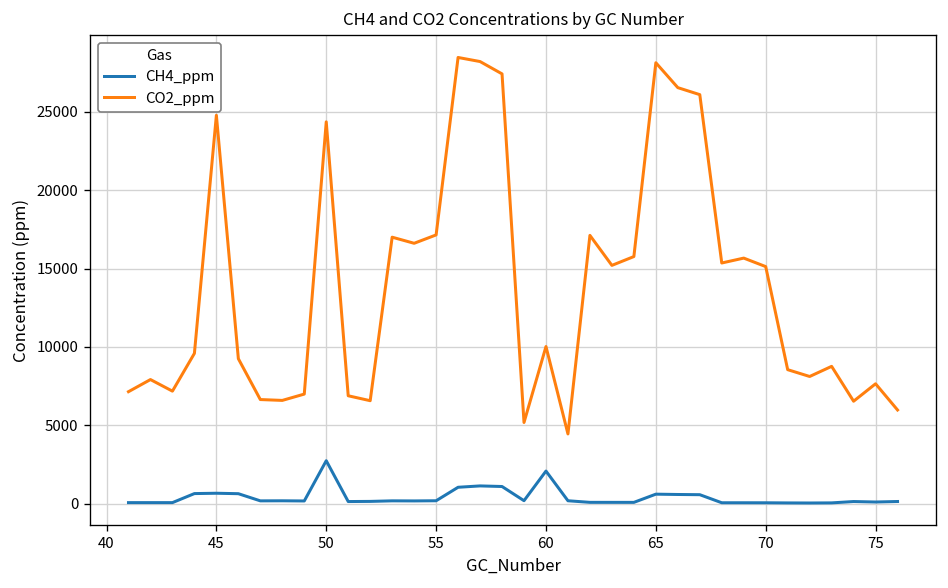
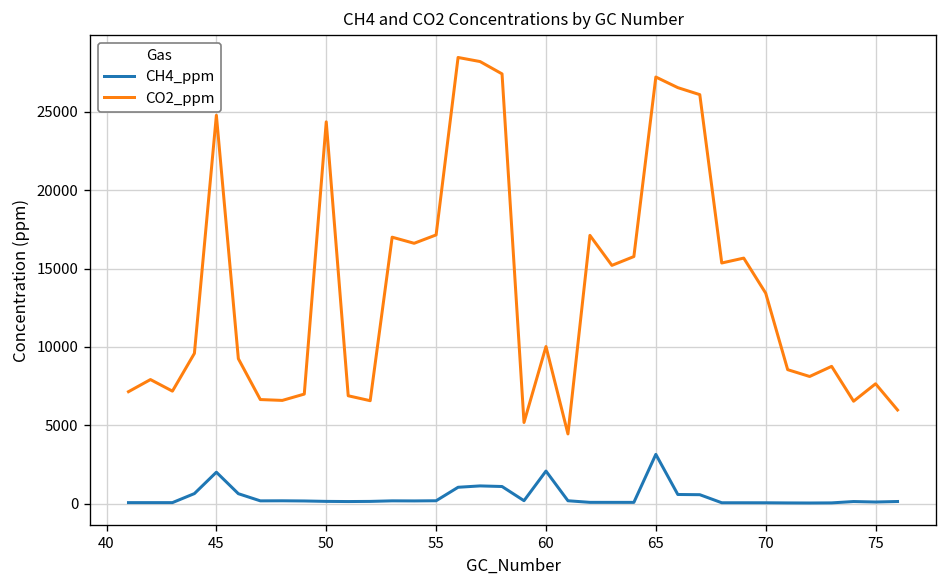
  {
    "CH4_ppm": {
-     "45": 700,
-     "50": 2700,
+     "45": 2000,
+     "50": 100,
      "55": 200,
      "60": 2100,
-     "65": 600,
+     "65": 3100,
      "70": 100,
      "75": 100
    },
    "CO2_ppm": {
      "50": 24400,
      "55": 17100,
      "60": 10000,
-     "65": 28100,
-     "70": 15100,
+     "65": 27200,
+     "70": 13400,
      "75": 7600
    }
  }
